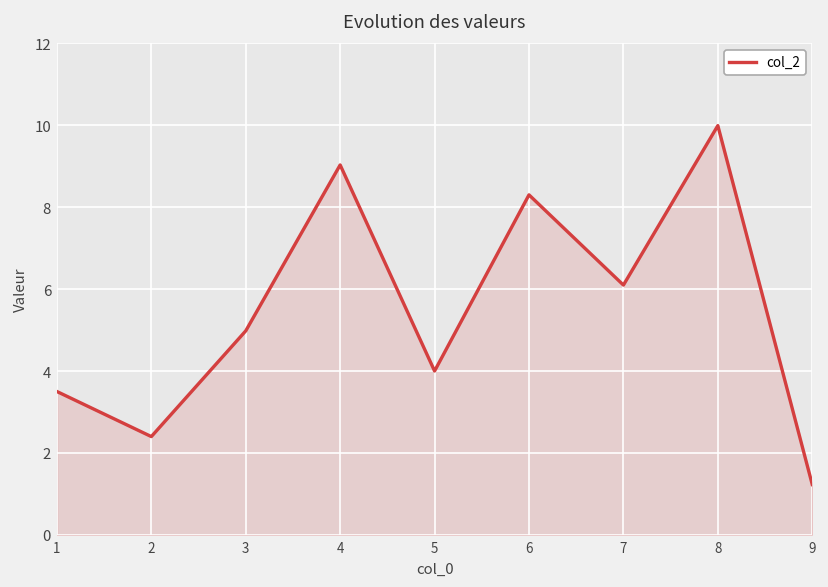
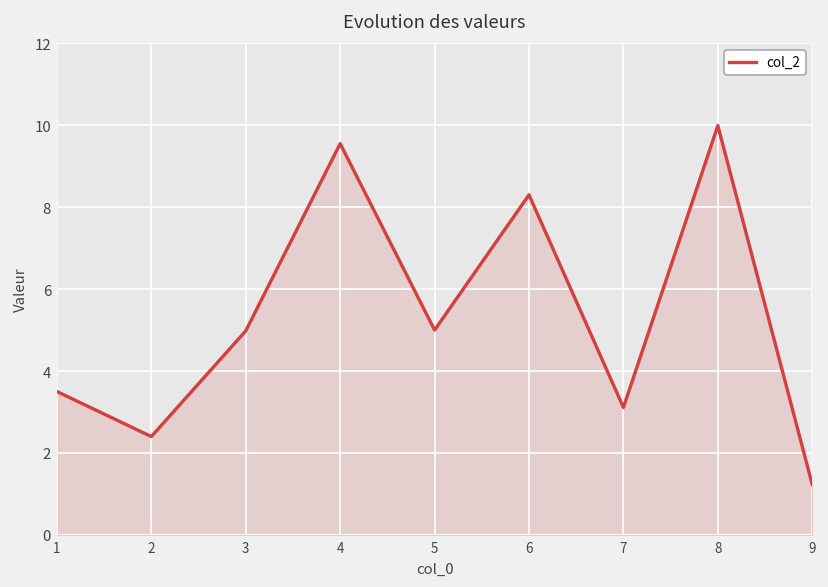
  {
    "1": 3.5,
    "2": 2.4,
    "3": 5.0,
-   "4": 9.0,
-   "5": 4,
+   "4": 9.6,
+   "5": 5,
    "6": 8.3,
-   "7": 6.1,
+   "7": 3.1,
    "8": 10.0,
    "9": 1.2
  }
